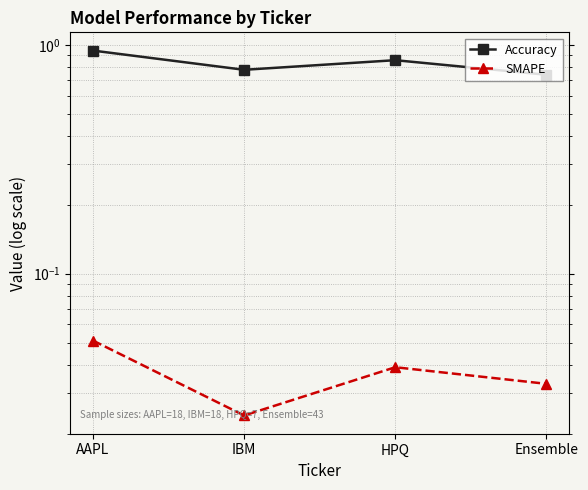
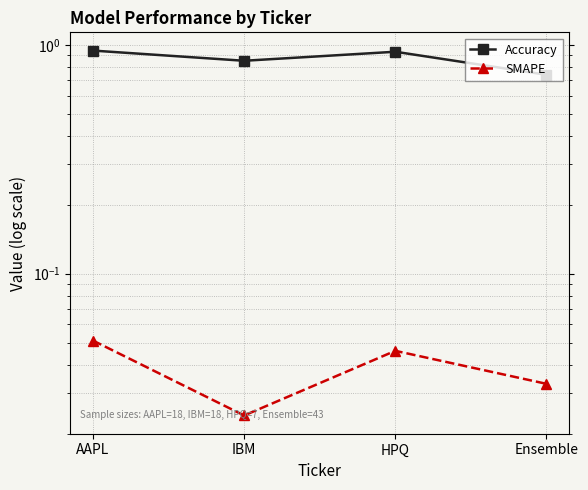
  {
    "Accuracy": {
      "AAPL": 0.94,
-     "IBM": 0.78,
-     "HPQ": 0.86
+     "IBM": 0.85,
+     "HPQ": 0.93
    },
    "SMAPE": {
      "AAPL": 0.051,
-     "HPQ": 0.039,
+     "HPQ": 0.046,
      "Ensemble": 0.033
    }
  }
